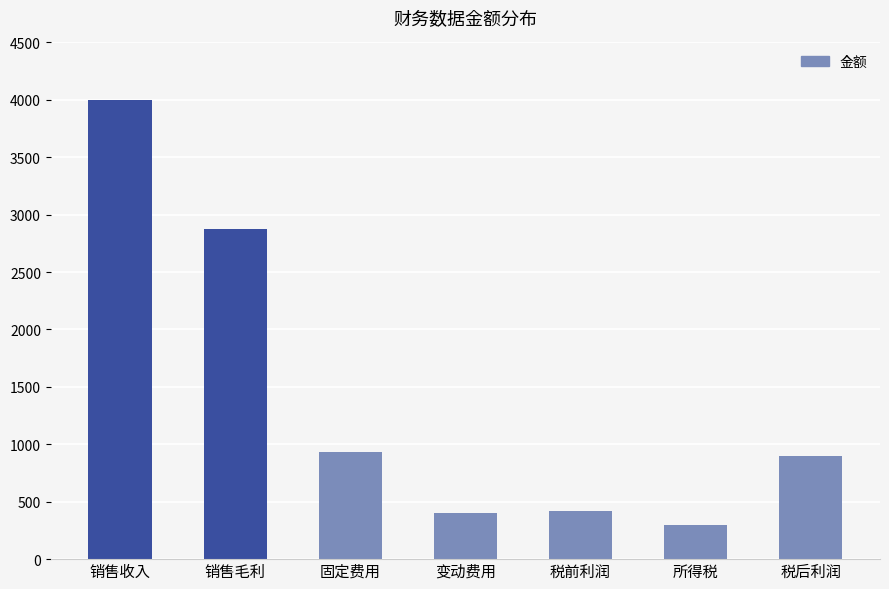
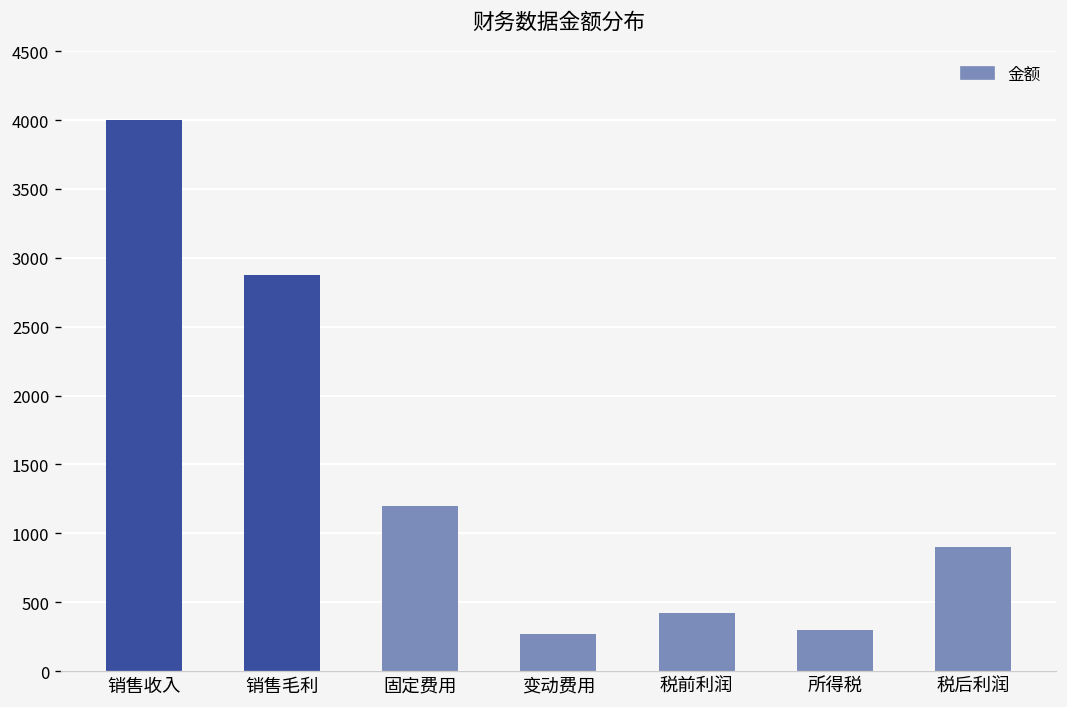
  {
    "销售收入": 4000,
    "销售毛利": 2880,
-   "固定费用": 930,
-   "变动费用": 400,
+   "固定费用": 1200,
+   "变动费用": 270,
    "税前利润": 420,
    "所得税": 300,
    "税后利润": 900
  }
